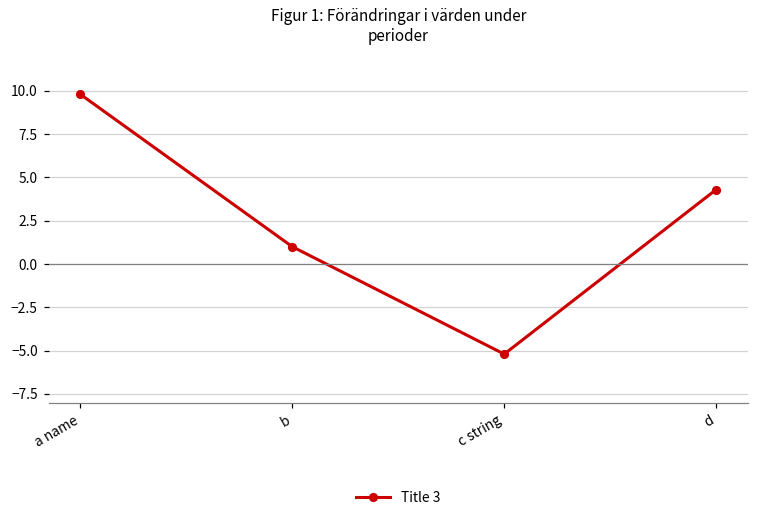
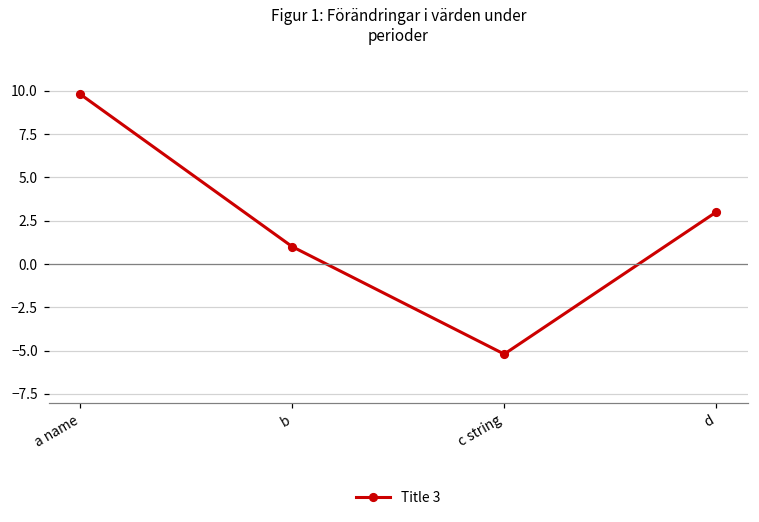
  {
    "a name": 9.8,
    "b": 1.0,
    "c string": -5.2,
-   "d": 4.3
+   "d": 3.0
  }
